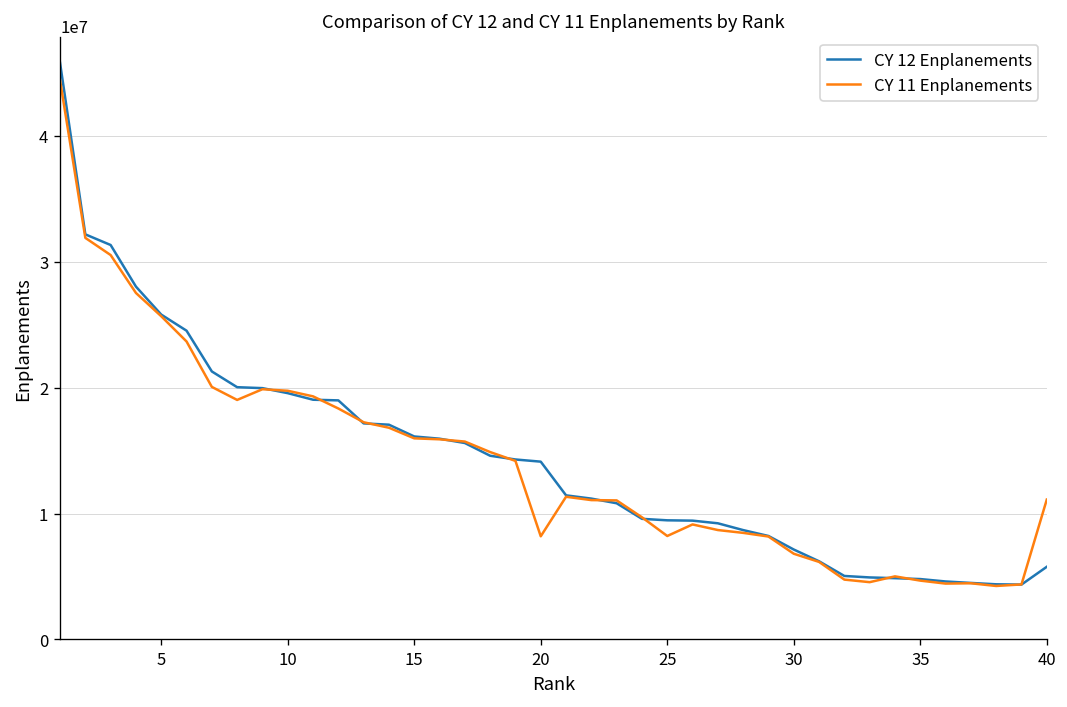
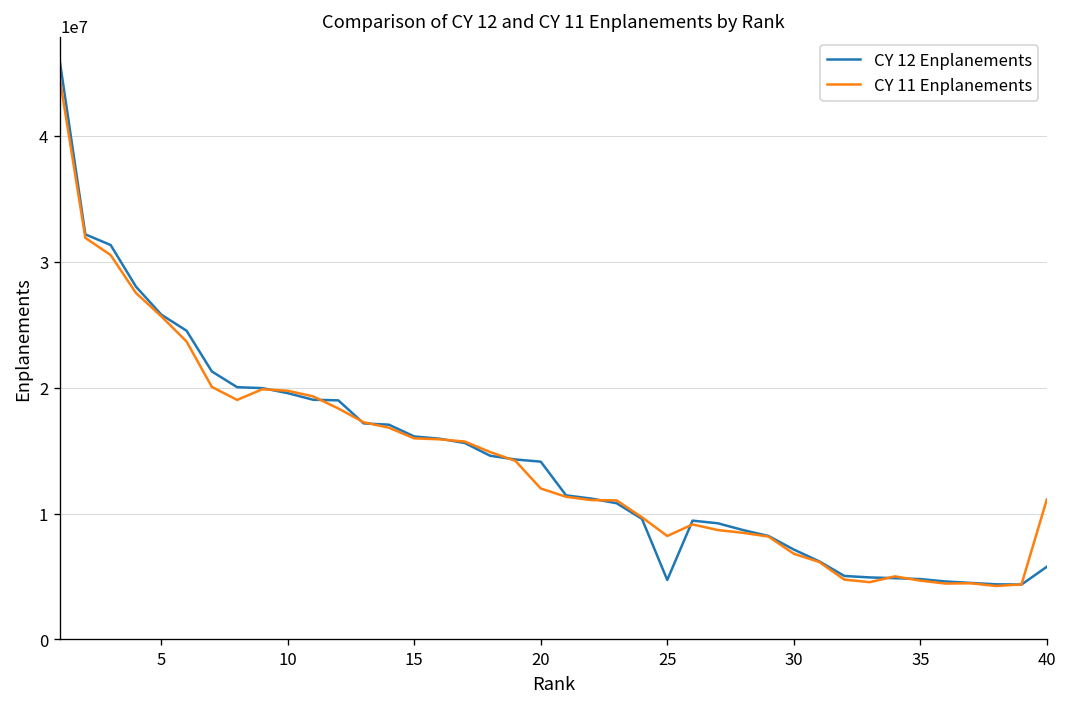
  {
    "CY 12 Enplanements": {
      "20": 14100000,
-     "25": 9500000,
+     "25": 4700000,
      "30": 7100000,
      "40": 5800000
    },
    "CY 11 Enplanements": {
-     "20": 8200000,
+     "20": 12000000,
      "25": 8200000,
      "30": 6800000,
      "40": 11100000
    }
  }
